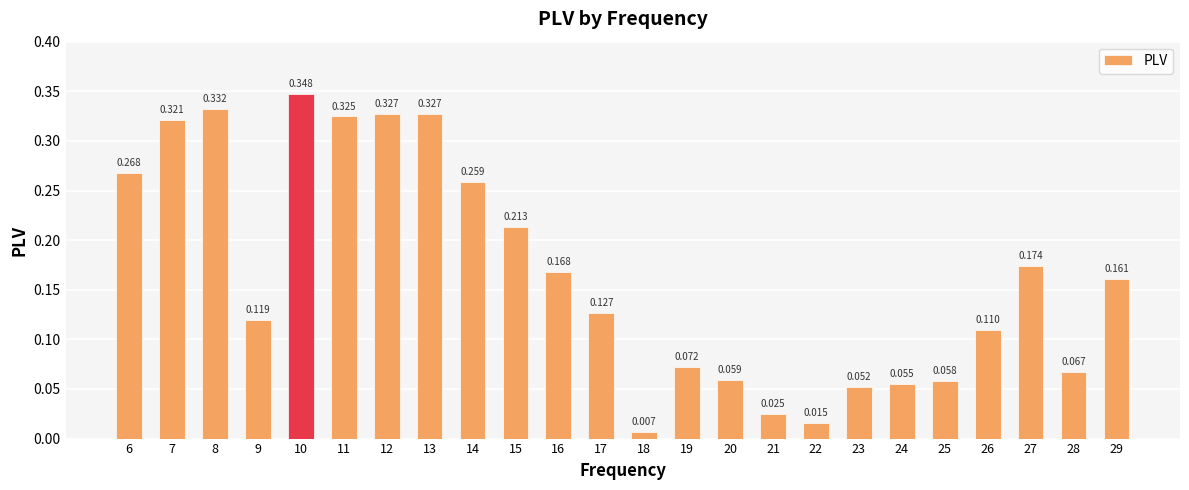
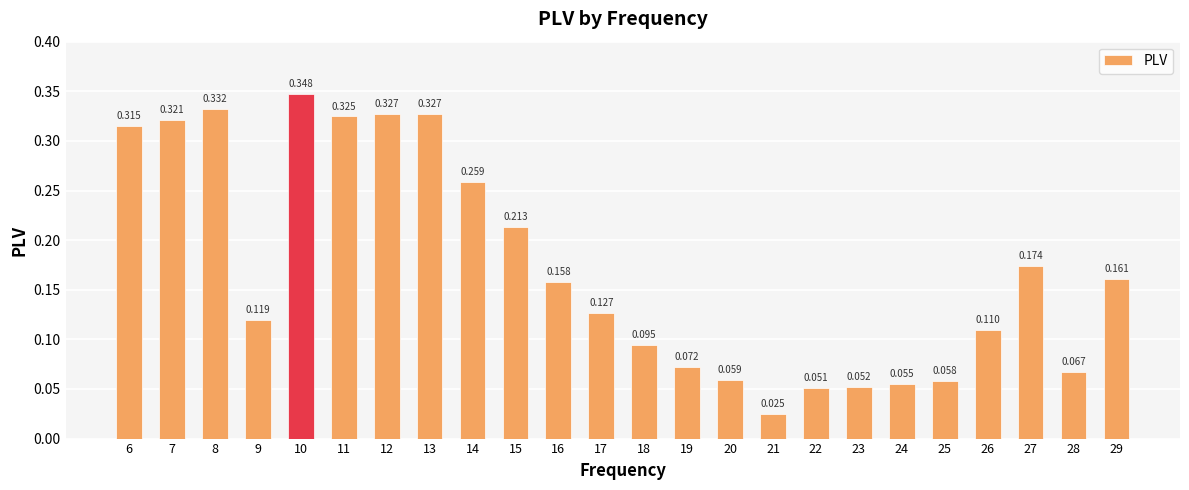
  {
-   "6": 0.268,
+   "6": 0.315,
    "7": 0.321,
    "8": 0.332,
    "9": 0.119,
    "10": 0.348,
    "11": 0.325,
    "12": 0.327,
    "13": 0.327,
    "14": 0.259,
    "15": 0.213,
-   "16": 0.168,
+   "16": 0.158,
    "17": 0.127,
-   "18": 0.007,
+   "18": 0.095,
    "19": 0.072,
    "20": 0.059,
    "21": 0.025,
-   "22": 0.015,
+   "22": 0.051,
    "23": 0.052,
    "24": 0.055,
    "25": 0.058,
    "26": 0.110,
    "27": 0.174,
    "28": 0.067,
    "29": 0.161
  }
